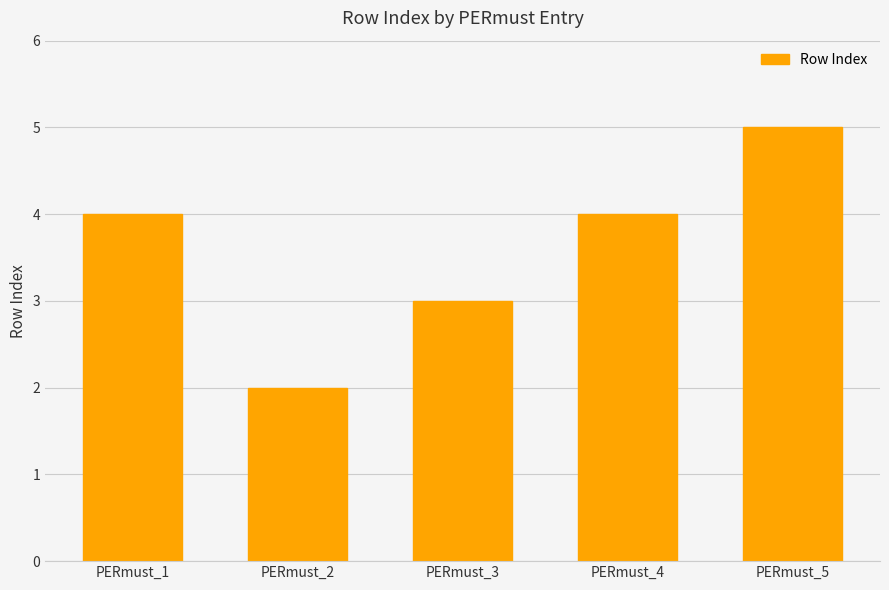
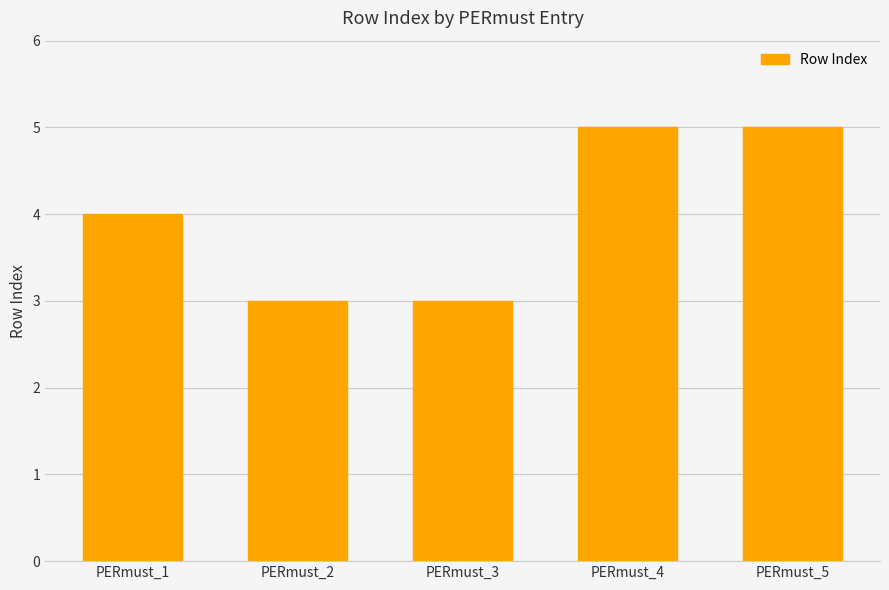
  {
    "PERmust_1": 4,
-   "PERmust_2": 2,
+   "PERmust_2": 3,
    "PERmust_3": 3,
-   "PERmust_4": 4,
+   "PERmust_4": 5,
    "PERmust_5": 5
  }
